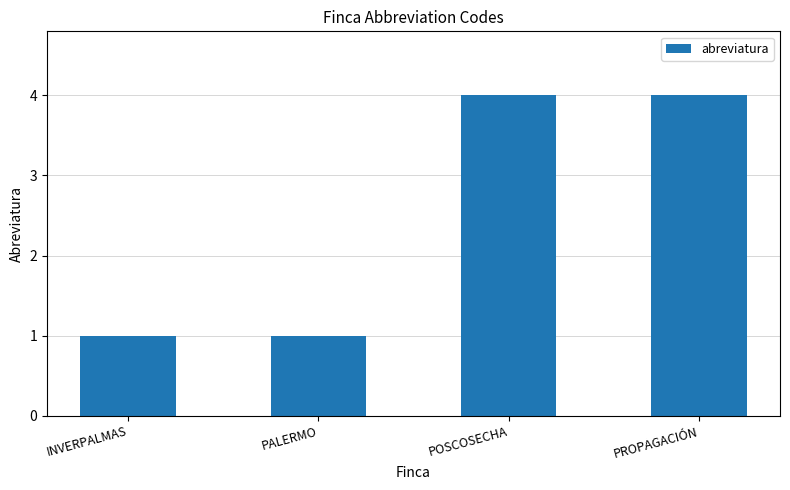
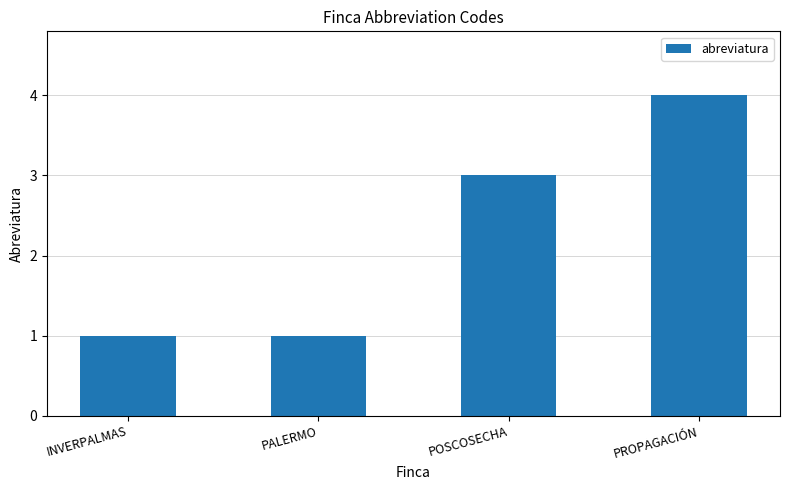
  {
    "INVERPALMAS": 1,
    "PALERMO": 1,
-   "POSCOSECHA": 4,
+   "POSCOSECHA": 3,
    "PROPAGACIÓN": 4
  }
